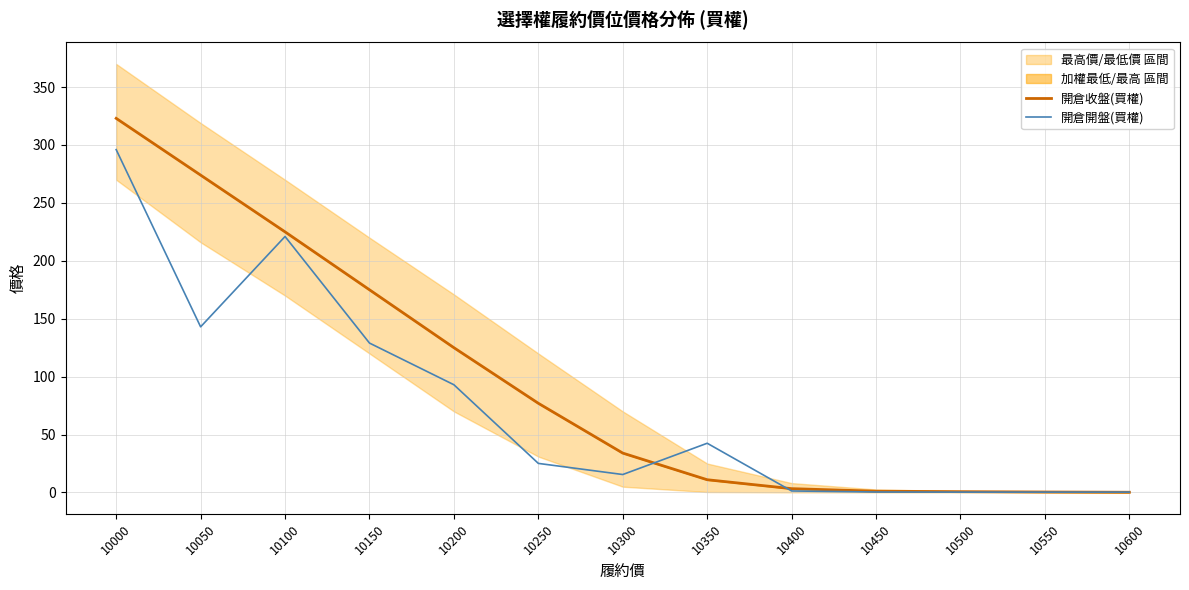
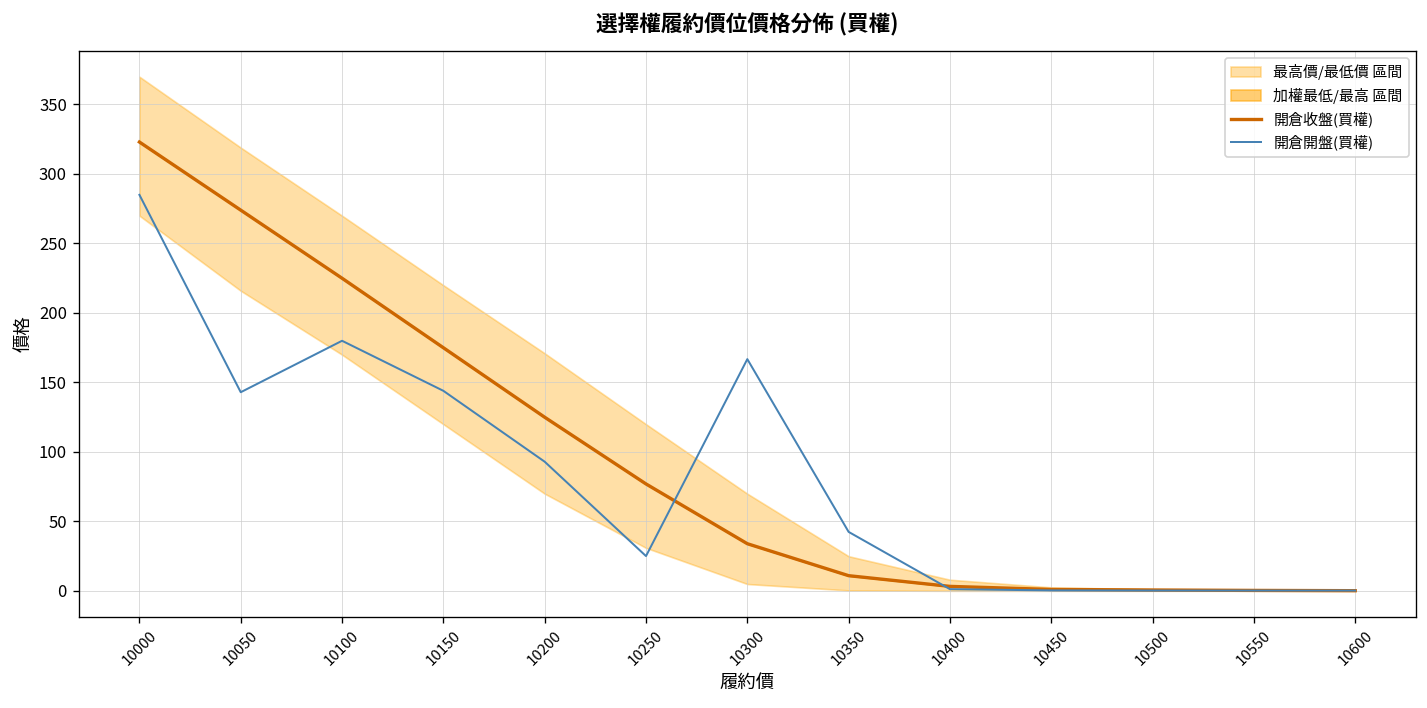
  {
    "開倉開盤(買權)": {
-     "10000": 296,
+     "10000": 285,
      "10050": 143,
-     "10100": 221,
-     "10150": 129,
+     "10100": 180,
+     "10150": 144,
      "10200": 93,
      "10250": 25,
-     "10300": 16,
+     "10300": 167,
      "10350": 43
    }
  }
